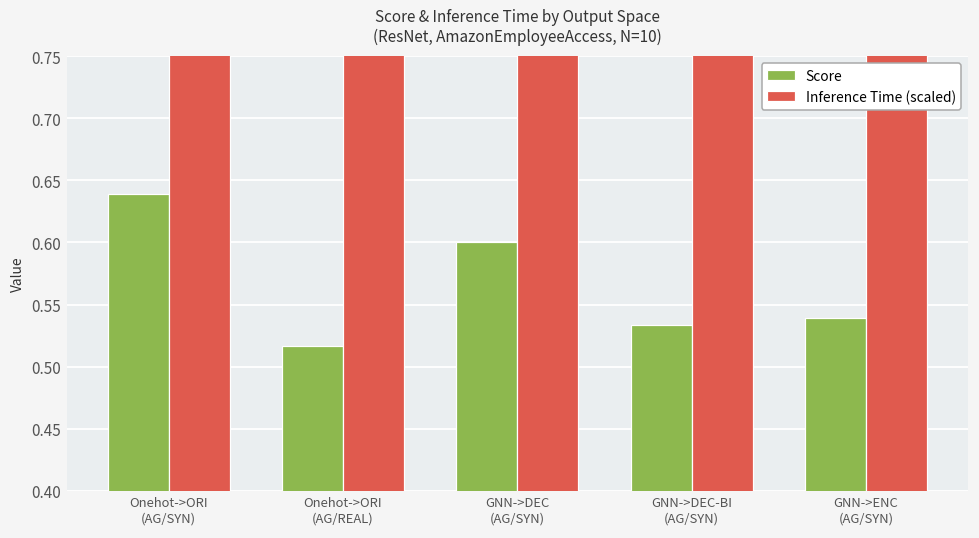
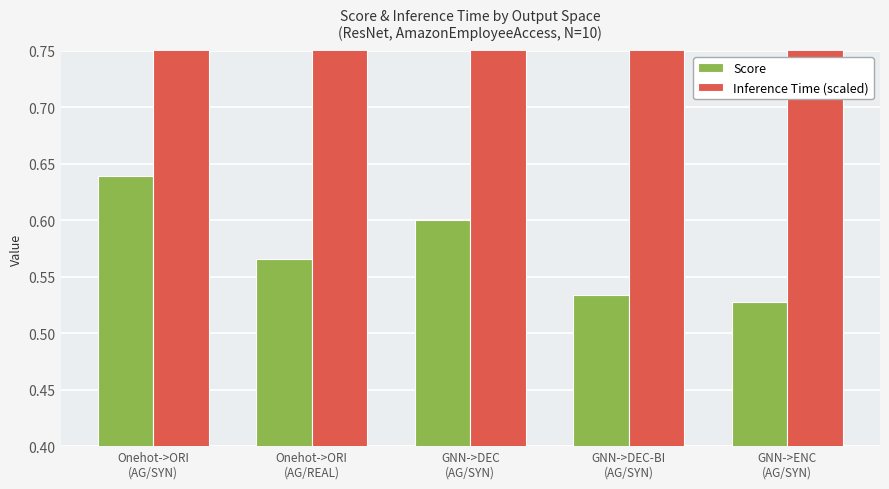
  {
    "Score": {
      "Onehot->ORI (AG/SYN)": 0.639,
-     "Onehot->ORI (AG/REAL)": 0.517,
+     "Onehot->ORI (AG/REAL)": 0.566,
      "GNN->DEC (AG/SYN)": 0.600,
      "GNN->DEC-BI (AG/SYN)": 0.534,
-     "GNN->ENC (AG/SYN)": 0.539
+     "GNN->ENC (AG/SYN)": 0.528
    }
  }
